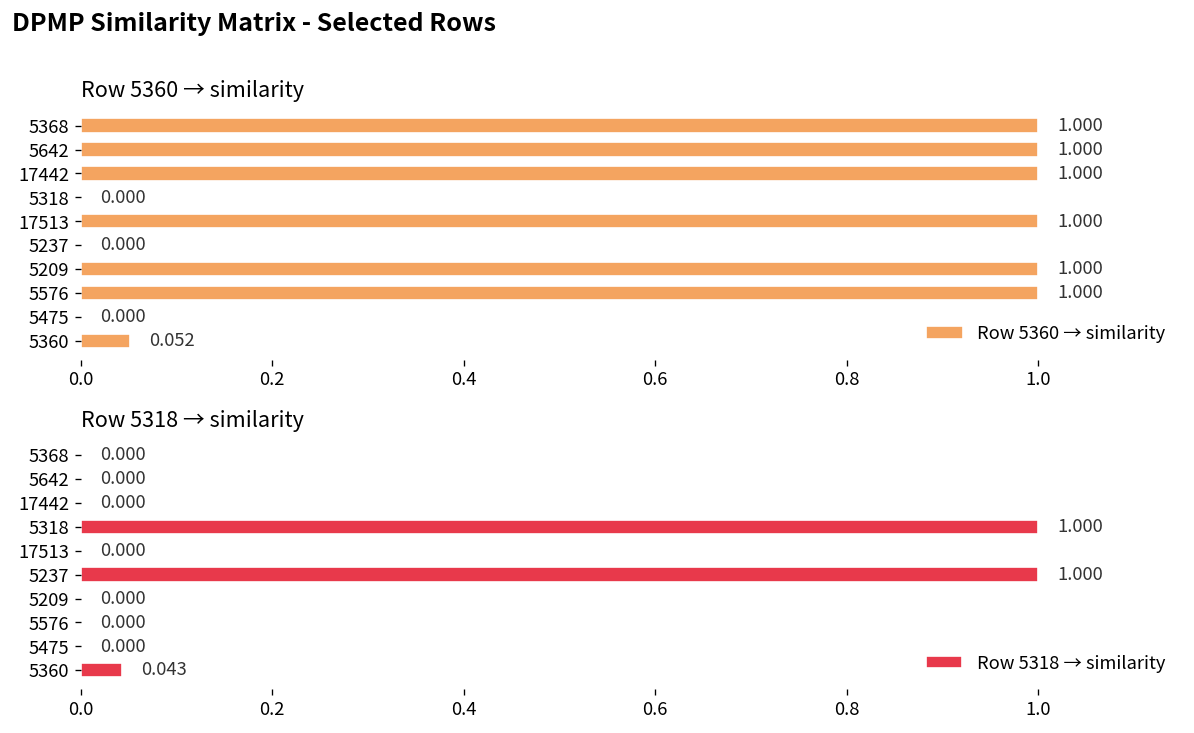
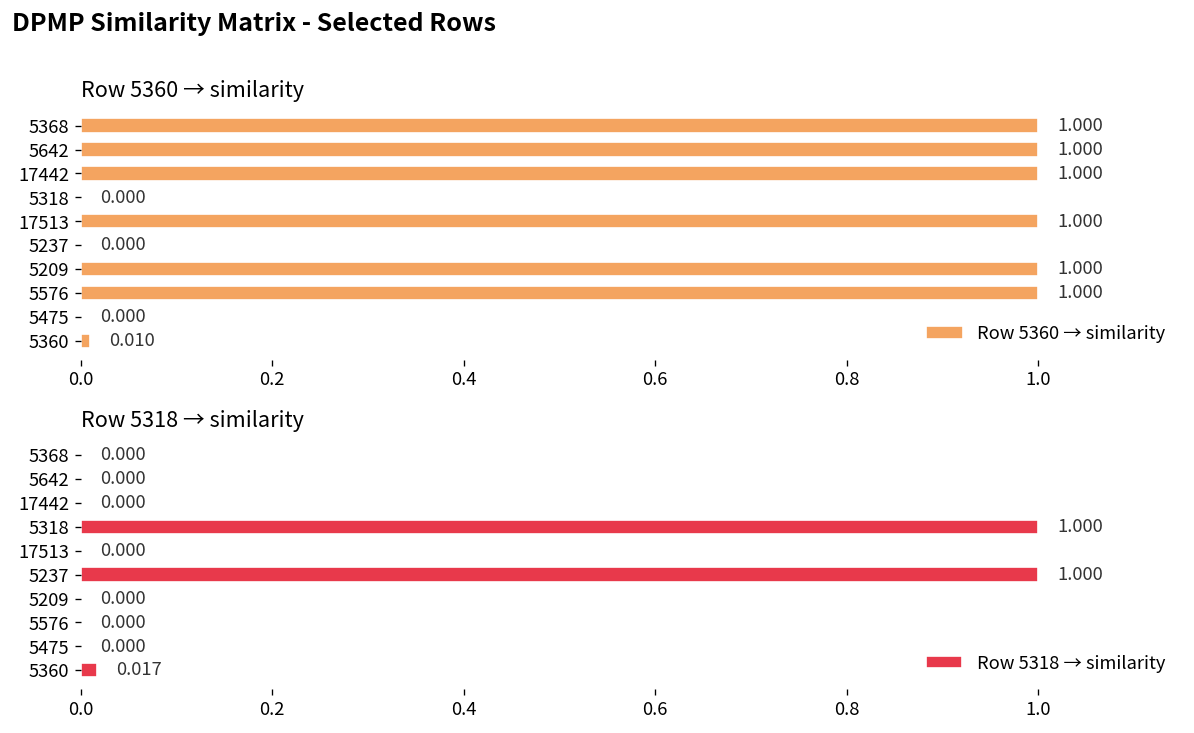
  {
    "Row 5360 → similarity": {
      "5368": 1.000,
      "5642": 1.000,
      "17442": 1.000,
      "5318": 0.000,
      "17513": 1.000,
      "5237": 0.000,
      "5209": 1.000,
      "5576": 1.000,
      "5475": 0.000,
-     "5360": 0.052
+     "5360": 0.010
    },
    "Row 5318 → similarity": {
      "5368": 0.000,
      "5642": 0.000,
      "17442": 0.000,
      "5318": 1.000,
      "17513": 0.000,
      "5237": 1.000,
      "5209": 0.000,
      "5576": 0.000,
      "5475": 0.000,
-     "5360": 0.043
+     "5360": 0.017
    }
  }
